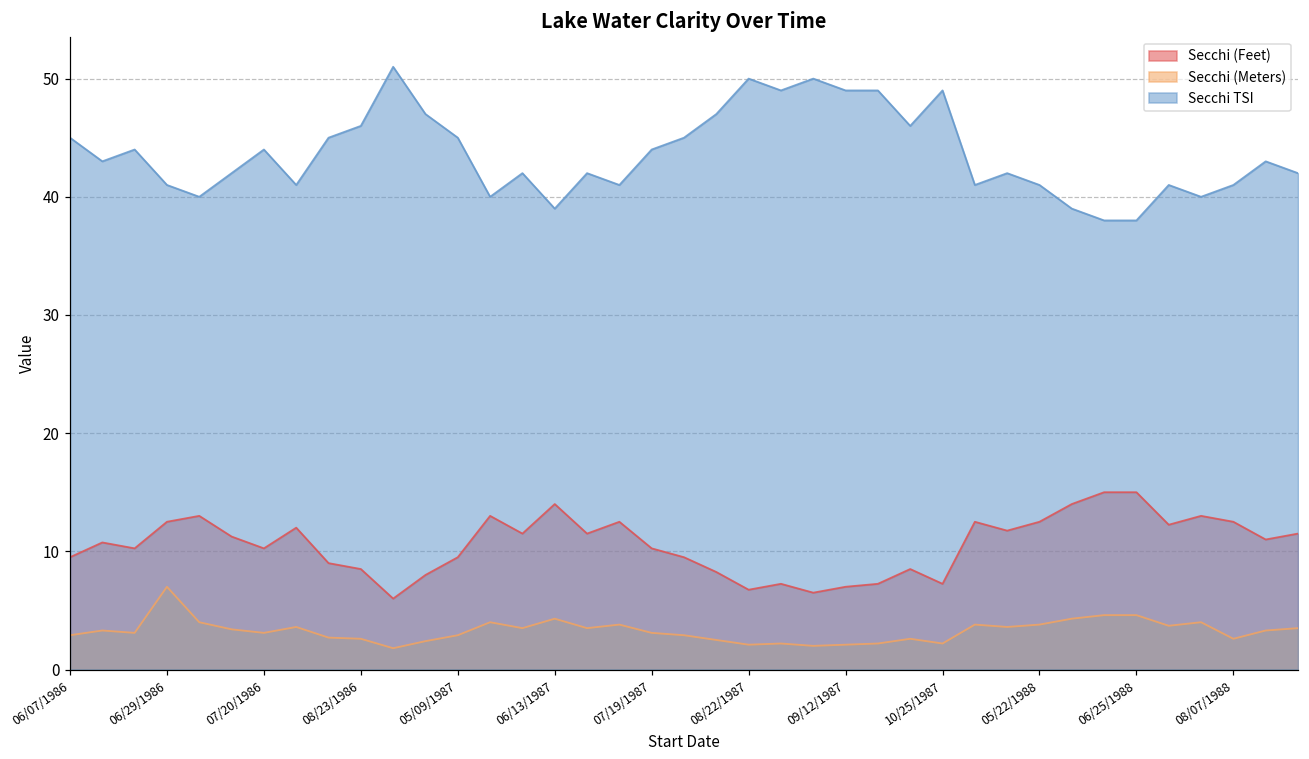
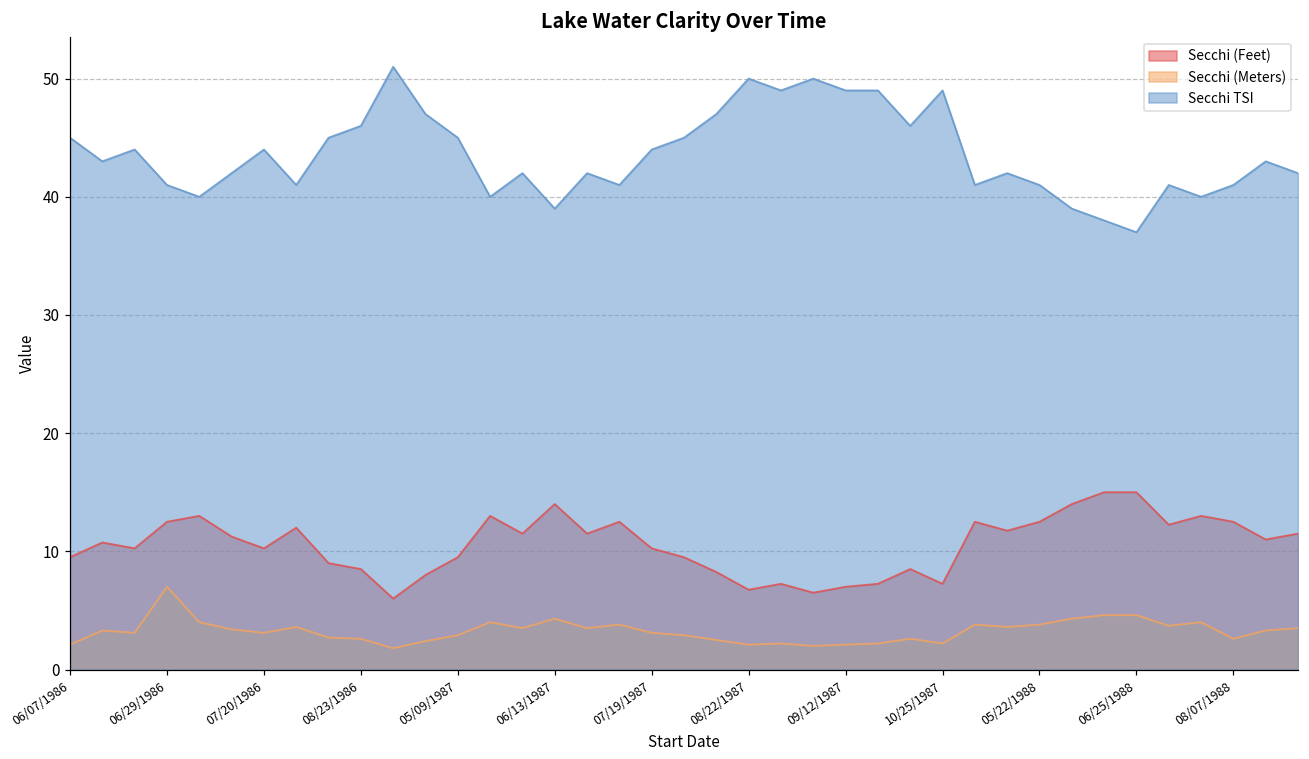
  {
    "Secchi (Feet)": {
      "06/07/1986": 9.5,
      "06/29/1986": 12.5,
      "07/20/1986": 10.3,
      "08/23/1986": 8.5,
      "05/09/1987": 9.5,
      "06/13/1987": 14.0,
      "07/19/1987": 10.3,
      "08/22/1987": 6.8,
      "09/12/1987": 7.0,
      "10/25/1987": 7.3,
      "05/22/1988": 12.5,
      "06/25/1988": 15.0,
      "08/07/1988": 12.5
    },
    "Secchi (Meters)": {
-     "06/07/1986": 2.9,
+     "06/07/1986": 2.1,
      "06/29/1986": 7.0,
      "07/20/1986": 3.1,
      "08/23/1986": 2.6,
      "05/09/1987": 2.9,
      "06/13/1987": 4.3,
      "07/19/1987": 3.1,
      "08/22/1987": 2.1,
      "09/12/1987": 2.1,
      "10/25/1987": 2.2,
      "05/22/1988": 3.8,
      "06/25/1988": 4.6,
      "08/07/1988": 2.6
    },
    "Secchi TSI": {
      "06/07/1986": 45,
      "06/29/1986": 41,
      "07/20/1986": 44,
      "08/23/1986": 46,
      "05/09/1987": 45,
      "06/13/1987": 39,
      "07/19/1987": 44,
      "08/22/1987": 50,
      "09/12/1987": 49,
      "10/25/1987": 49,
      "05/22/1988": 41,
-     "06/25/1988": 38,
+     "06/25/1988": 37,
      "08/07/1988": 41
    }
  }
